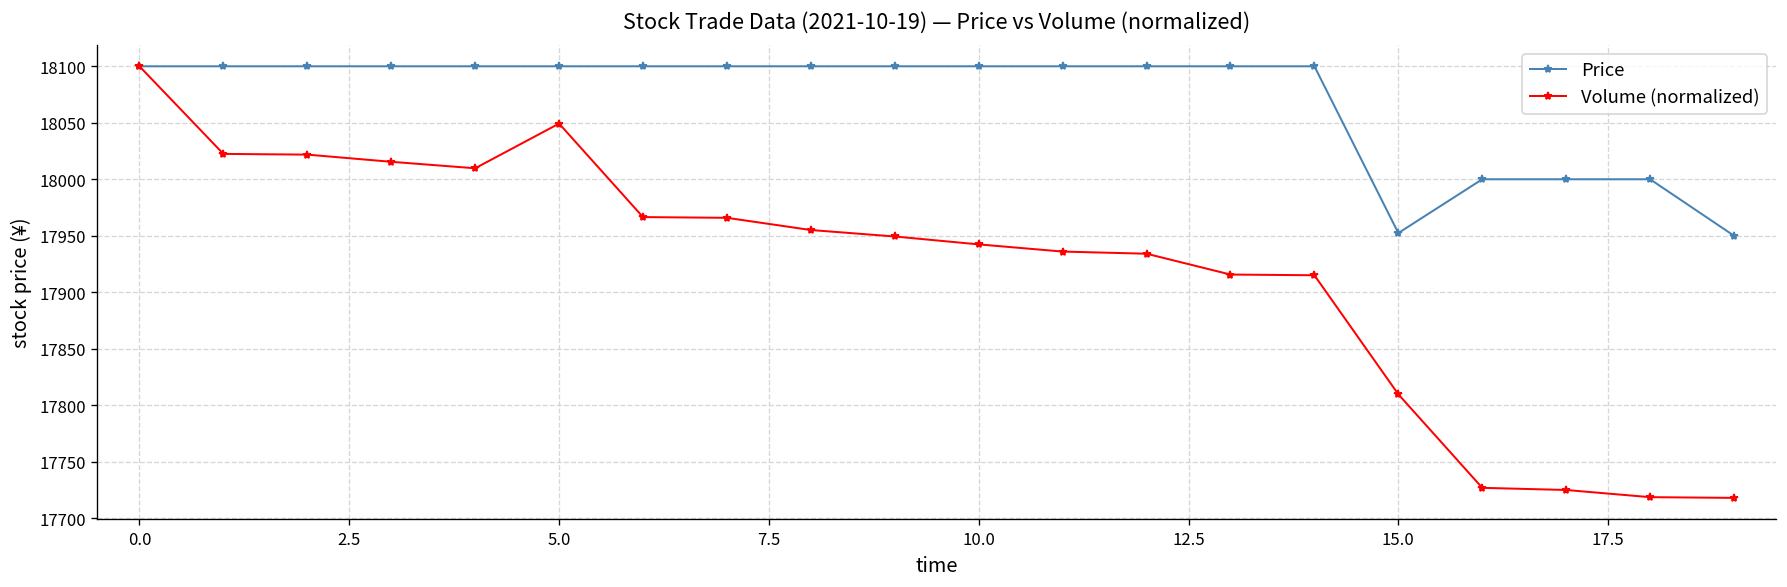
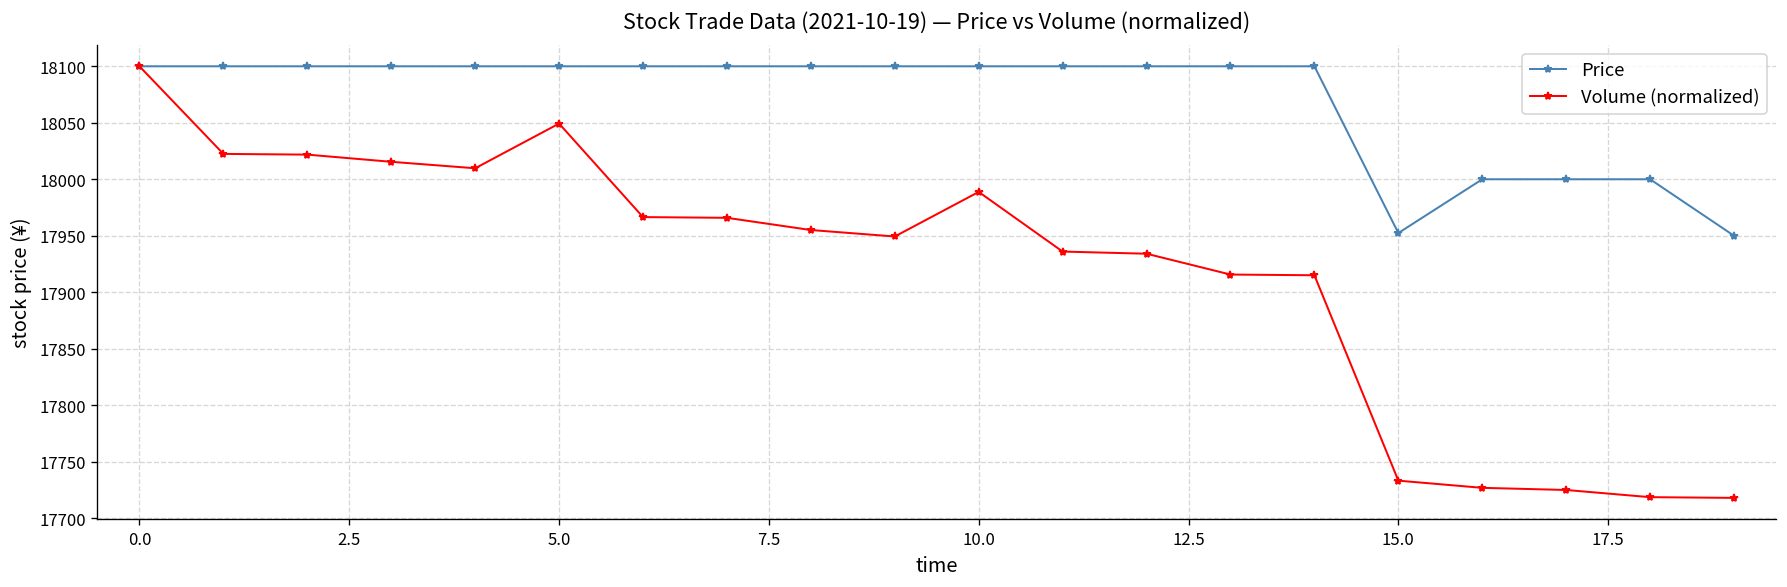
  {
    "Price": {
      "5.0": 18100,
      "10.0": 18100,
      "15.0": 17950
    },
    "Volume (normalized)": {
      "5.0": 18050,
-     "10.0": 17940,
-     "15.0": 17810
+     "10.0": 17990,
+     "15.0": 17730
    }
  }
